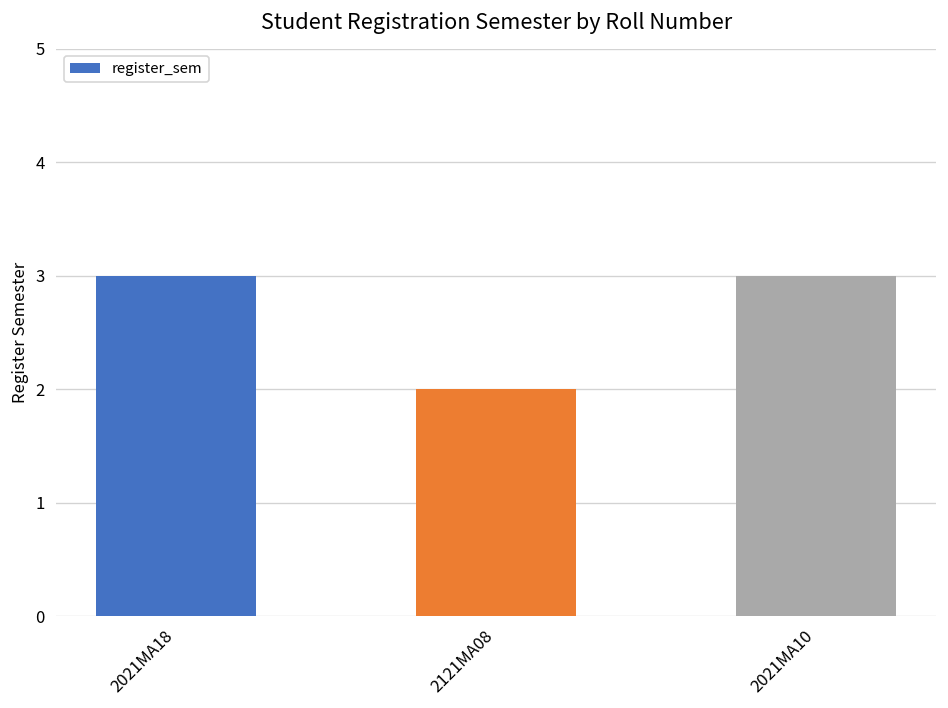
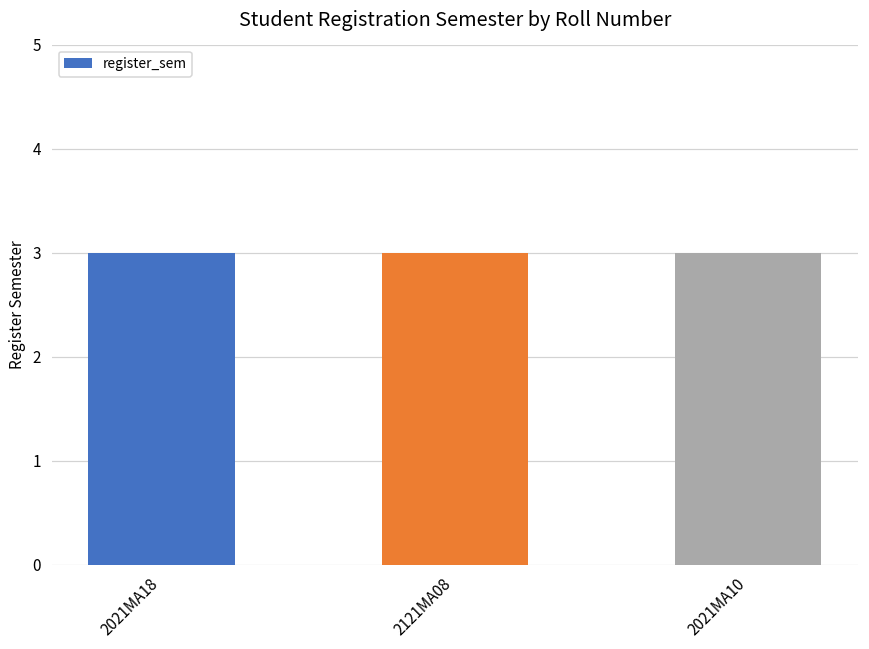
  {
    "2021MA18": 3,
-   "2121MA08": 2,
+   "2121MA08": 3,
    "2021MA10": 3
  }
